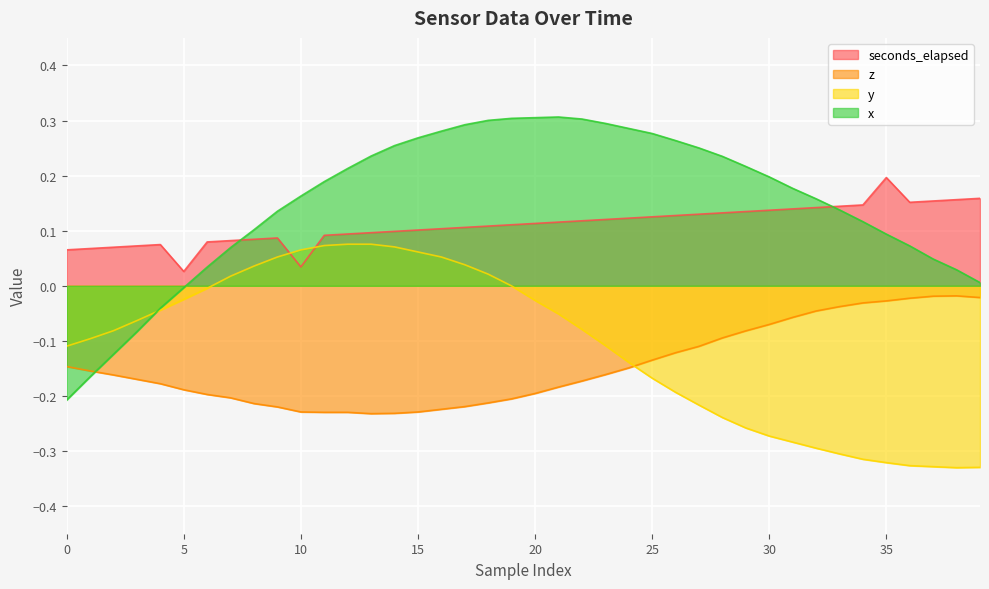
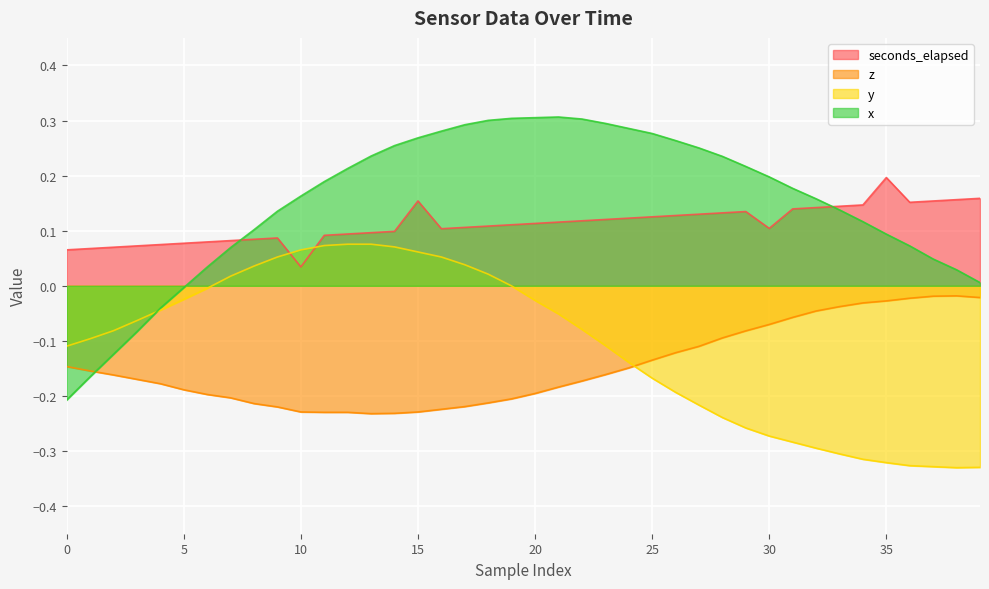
  {
    "seconds_elapsed": {
      "0": 0.07,
-     "5": 0.03,
+     "5": 0.08,
      "10": 0.03,
-     "15": 0.10,
+     "15": 0.15,
      "20": 0.11,
      "25": 0.13,
-     "30": 0.14,
+     "30": 0.10,
      "35": 0.20
    }
  }
